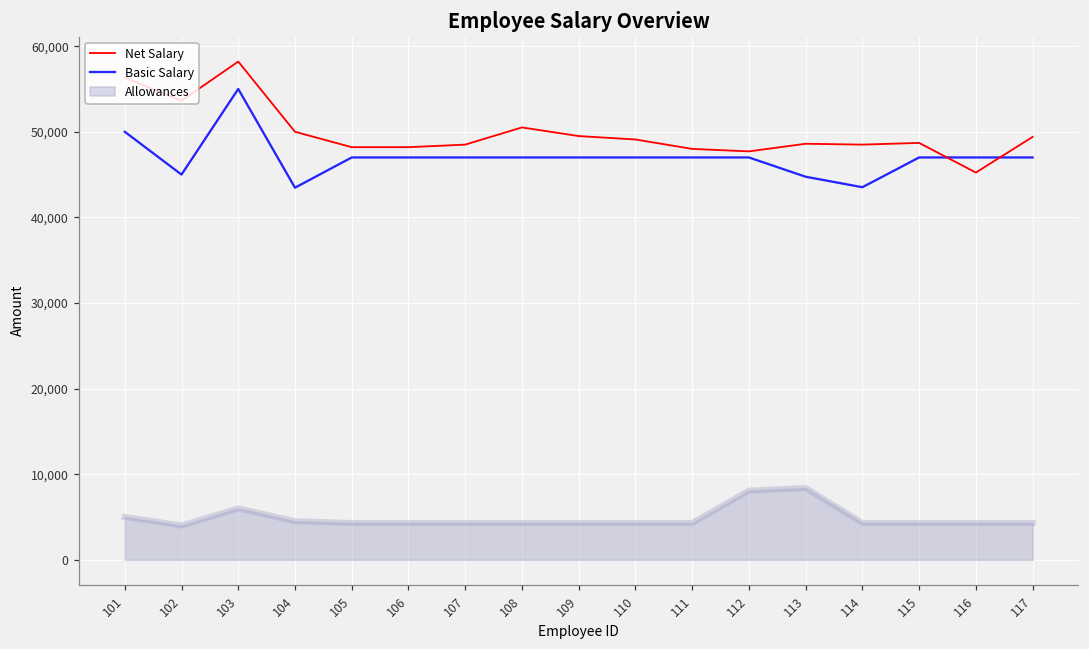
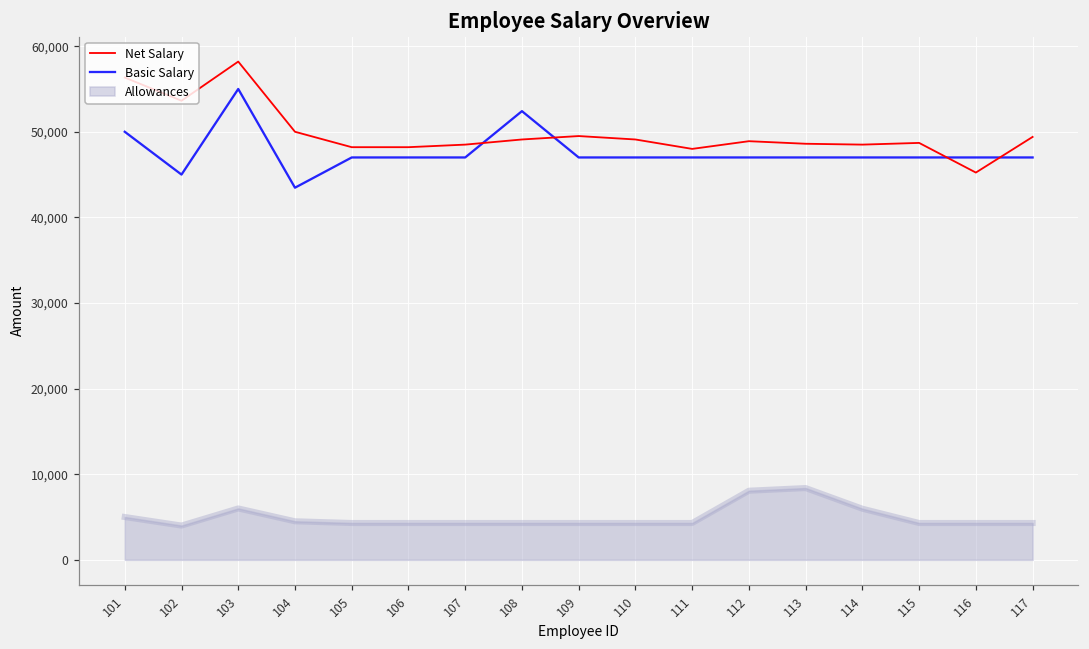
  {
    "Allowances": {
      "101": "5,000",
      "102": "4,000",
      "103": "6,000",
      "104": "5,000",
      "105": "4,000",
      "106": "4,000",
      "107": "4,000",
      "108": "4,000",
      "109": "4,000",
      "110": "4,000",
      "111": "4,000",
      "112": "8,000",
      "113": "8,000",
-     "114": "4,000",
+     "114": "6,000",
      "115": "4,000",
      "116": "4,000",
      "117": "4,000"
    },
    "Net Salary": {
      "102": "54,000",
      "103": "58,000",
      "104": "50,000",
      "105": "48,000",
      "106": "48,000",
      "107": "49,000",
-     "108": "51,000",
+     "108": "49,000",
      "109": "50,000",
      "110": "49,000",
      "111": "48,000",
-     "112": "48,000",
+     "112": "49,000",
      "113": "49,000",
      "114": "49,000",
      "115": "49,000",
      "116": "45,000",
      "117": "49,000"
    },
    "Basic Salary": {
      "101": "50,000",
      "102": "45,000",
      "103": "55,000",
      "104": "43,000",
      "105": "47,000",
      "106": "47,000",
      "107": "47,000",
-     "108": "47,000",
+     "108": "52,000",
      "109": "47,000",
      "110": "47,000",
      "111": "47,000",
      "112": "47,000",
-     "113": "45,000",
-     "114": "44,000",
+     "113": "47,000",
+     "114": "47,000",
      "115": "47,000",
      "116": "47,000",
      "117": "47,000"
    }
  }
